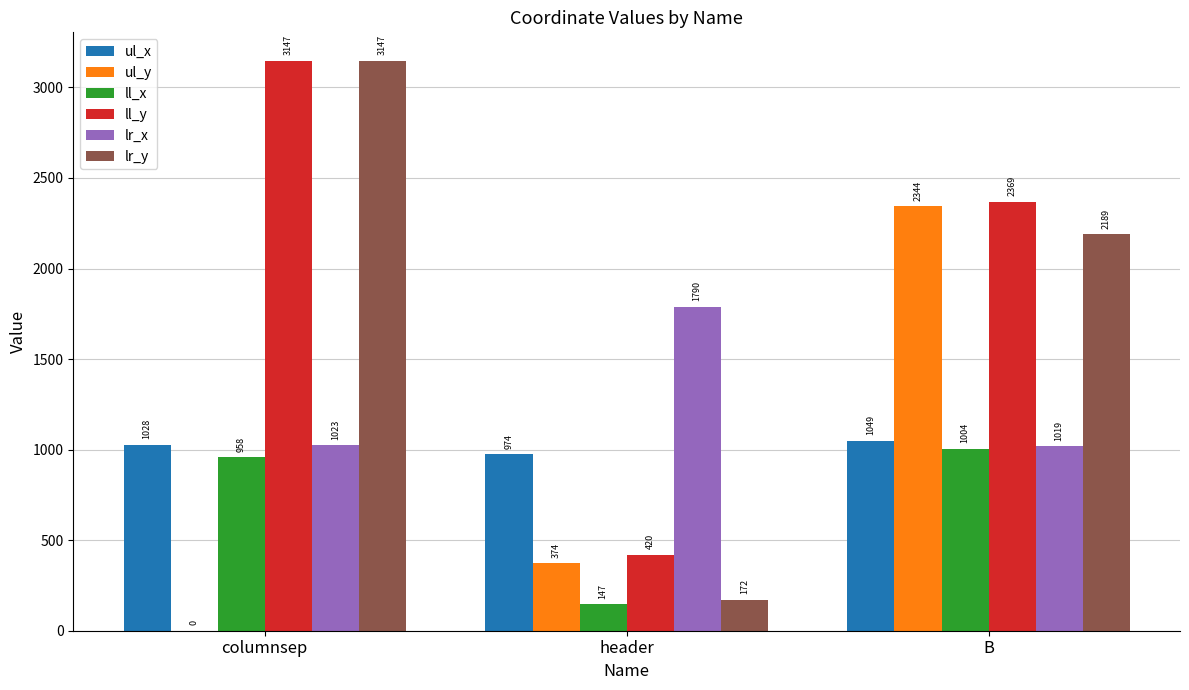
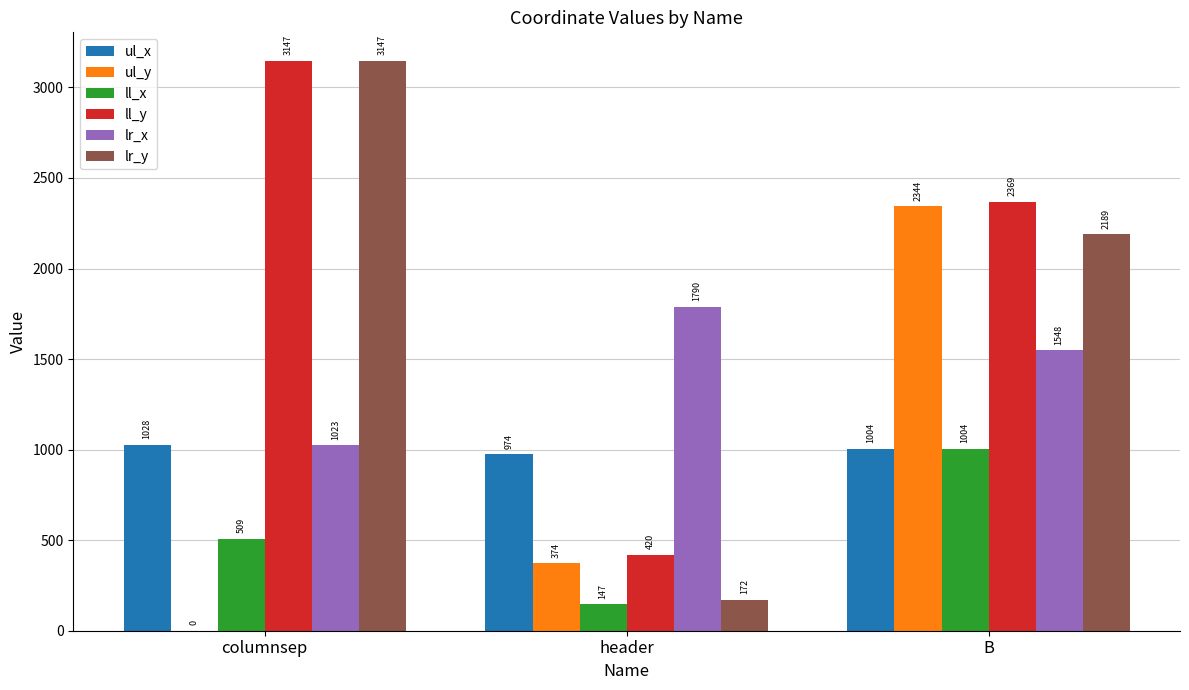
  {
    "ul_x": {
      "columnsep": 1028,
      "header": 974,
-     "B": 1049
+     "B": 1004
    },
    "ul_y": {
      "columnsep": 0,
      "header": 374,
      "B": 2344
    },
    "ll_x": {
-     "columnsep": 958,
+     "columnsep": 509,
      "header": 147,
      "B": 1004
    },
    "ll_y": {
      "columnsep": 3147,
      "header": 420,
      "B": 2369
    },
    "lr_x": {
      "columnsep": 1023,
      "header": 1790,
-     "B": 1019
+     "B": 1548
    },
    "lr_y": {
      "columnsep": 3147,
      "header": 172,
      "B": 2189
    }
  }
